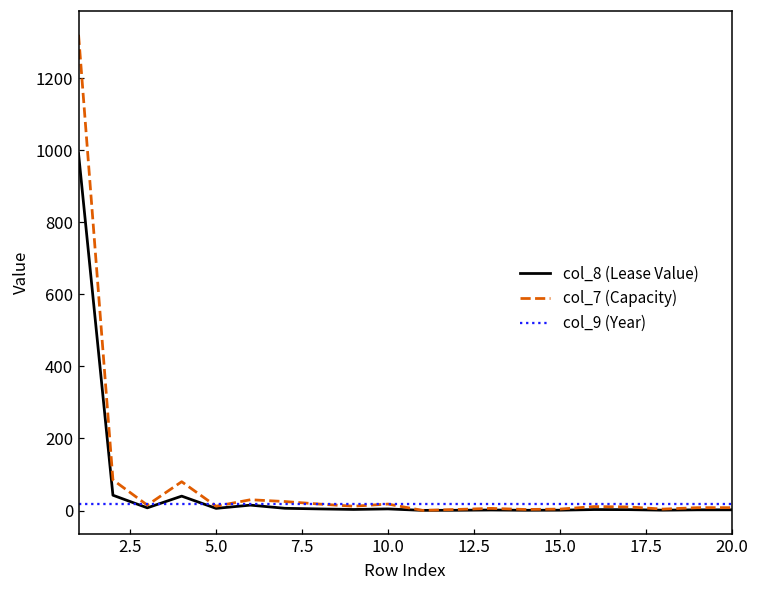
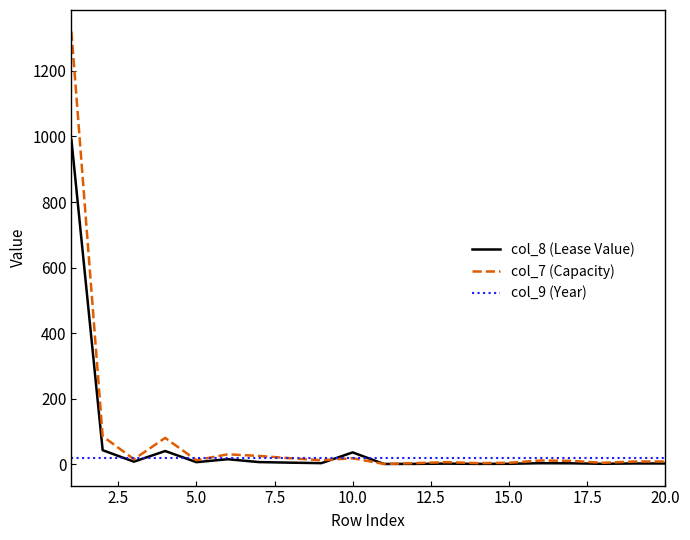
  {
    "col_8 (Lease Value)": {
-     "10.0": 0
+     "10.0": 40
    },
    "col_9 (Year)": {
      "15.0": 20,
      "20.0": 20
    }
  }
